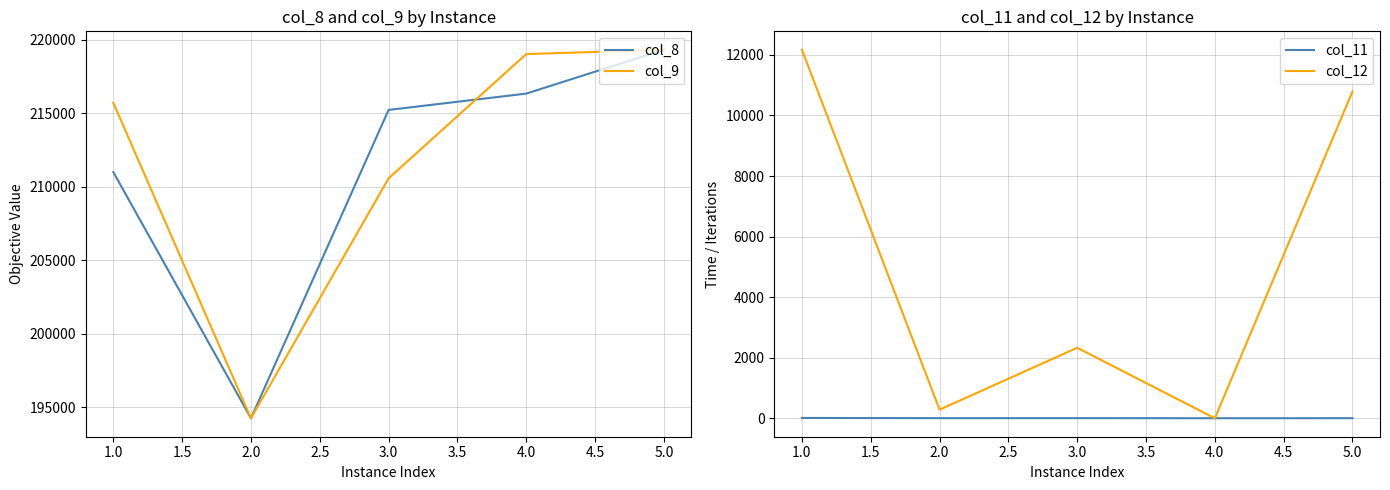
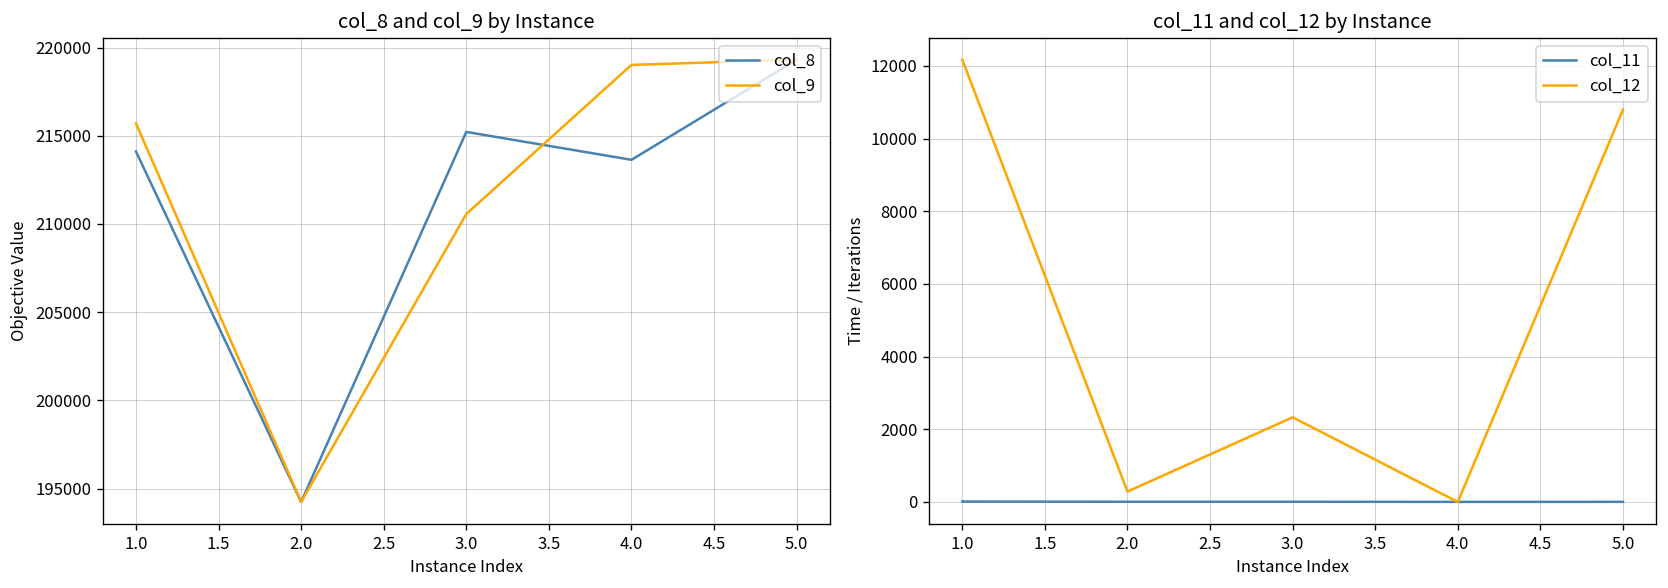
  {
    "col_8 and col_9 by Instance": {
      "col_8": {
-       "1.0": 211000,
+       "1.0": 214100,
        "3.0": 215200,
-       "4.0": 216300
+       "4.0": 213600
      },
      "col_9": {
        "1.0": 215700,
        "3.0": 210600,
        "4.0": 219000
      }
    },
    "col_11 and col_12 by Instance": {
      "col_11": {
        "1.0": 0,
        "2.0": 0,
        "3.0": 0,
        "5.0": 0
      },
      "col_12": {
        "1.0": 12200,
        "2.0": 300,
        "3.0": 2300,
        "5.0": 10800
      }
    }
  }
